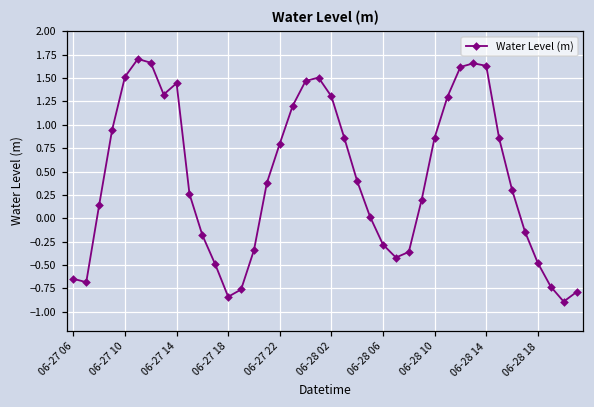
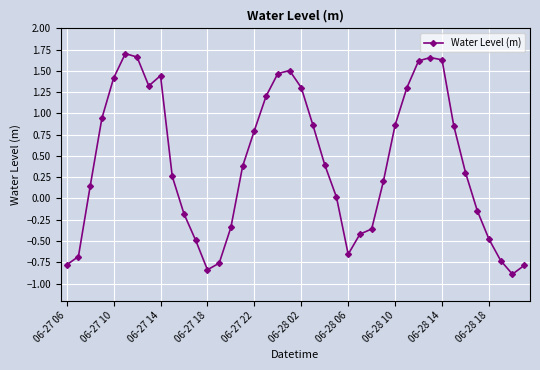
  {
-   "06-27 06": -0.6,
-   "06-27 10": 1.5,
+   "06-27 06": -0.8,
+   "06-27 10": 1.4,
    "06-27 14": 1.4,
    "06-27 18": -0.8,
    "06-27 22": 0.8,
    "06-28 02": 1.3,
-   "06-28 06": -0.3,
+   "06-28 06": -0.7,
    "06-28 10": 0.9,
    "06-28 14": 1.6,
    "06-28 18": -0.5
  }
